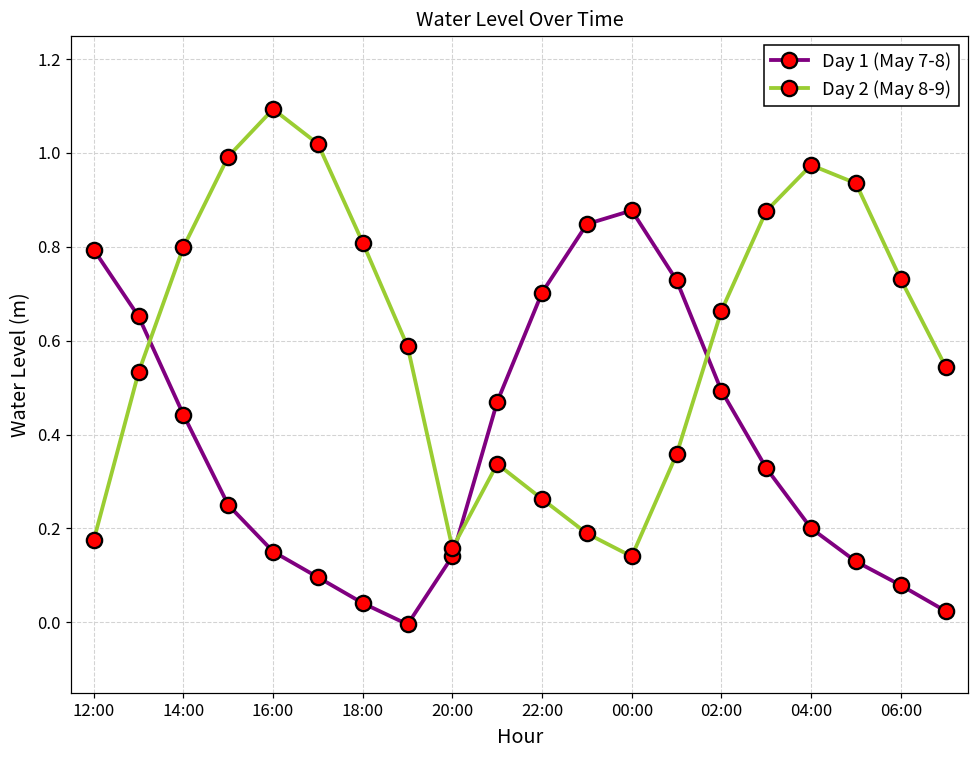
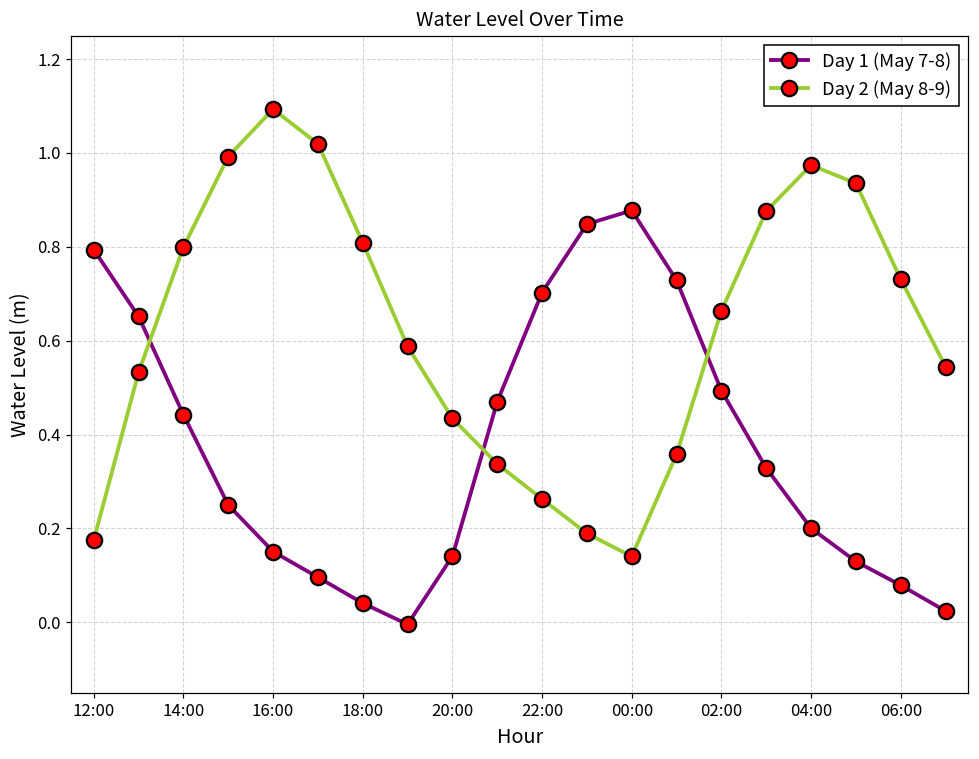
  {
    "Day 1 (May 7-8)": {
      "12:00": 0.79,
      "14:00": 0.44,
      "16:00": 0.15,
      "18:00": 0.04,
      "20:00": 0.14,
      "22:00": 0.70,
      "00:00": 0.88,
      "02:00": 0.49,
      "04:00": 0.20,
      "06:00": 0.08
    },
    "Day 2 (May 8-9)": {
      "12:00": 0.18,
      "14:00": 0.80,
      "16:00": 1.09,
      "18:00": 0.81,
-     "20:00": 0.16,
+     "20:00": 0.43,
      "22:00": 0.26,
      "00:00": 0.14,
      "02:00": 0.66,
      "04:00": 0.97,
      "06:00": 0.73
    }
  }
